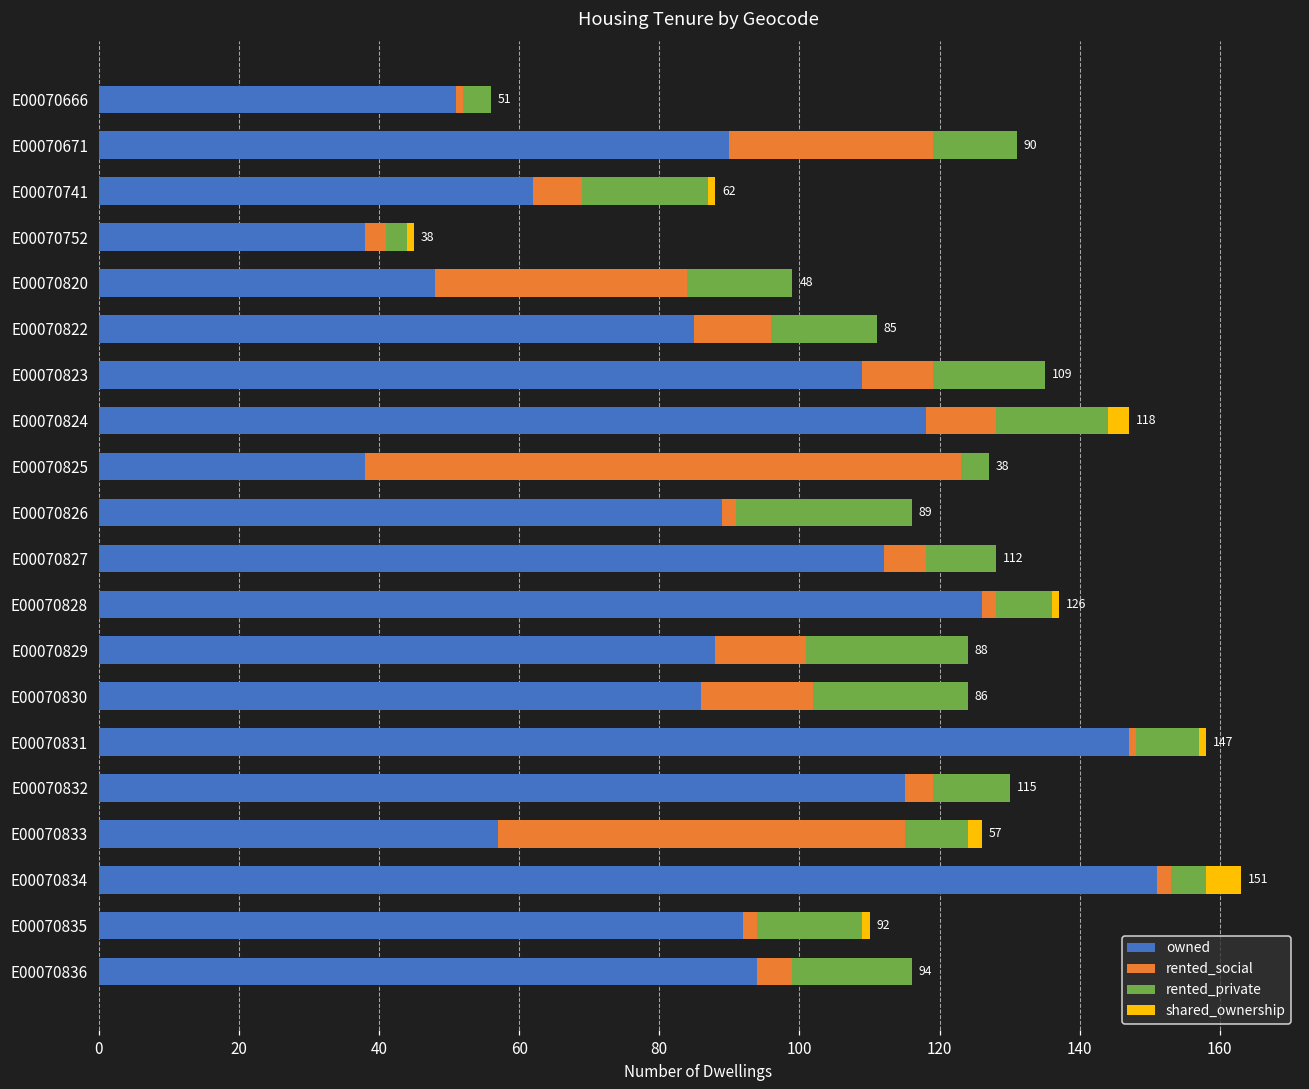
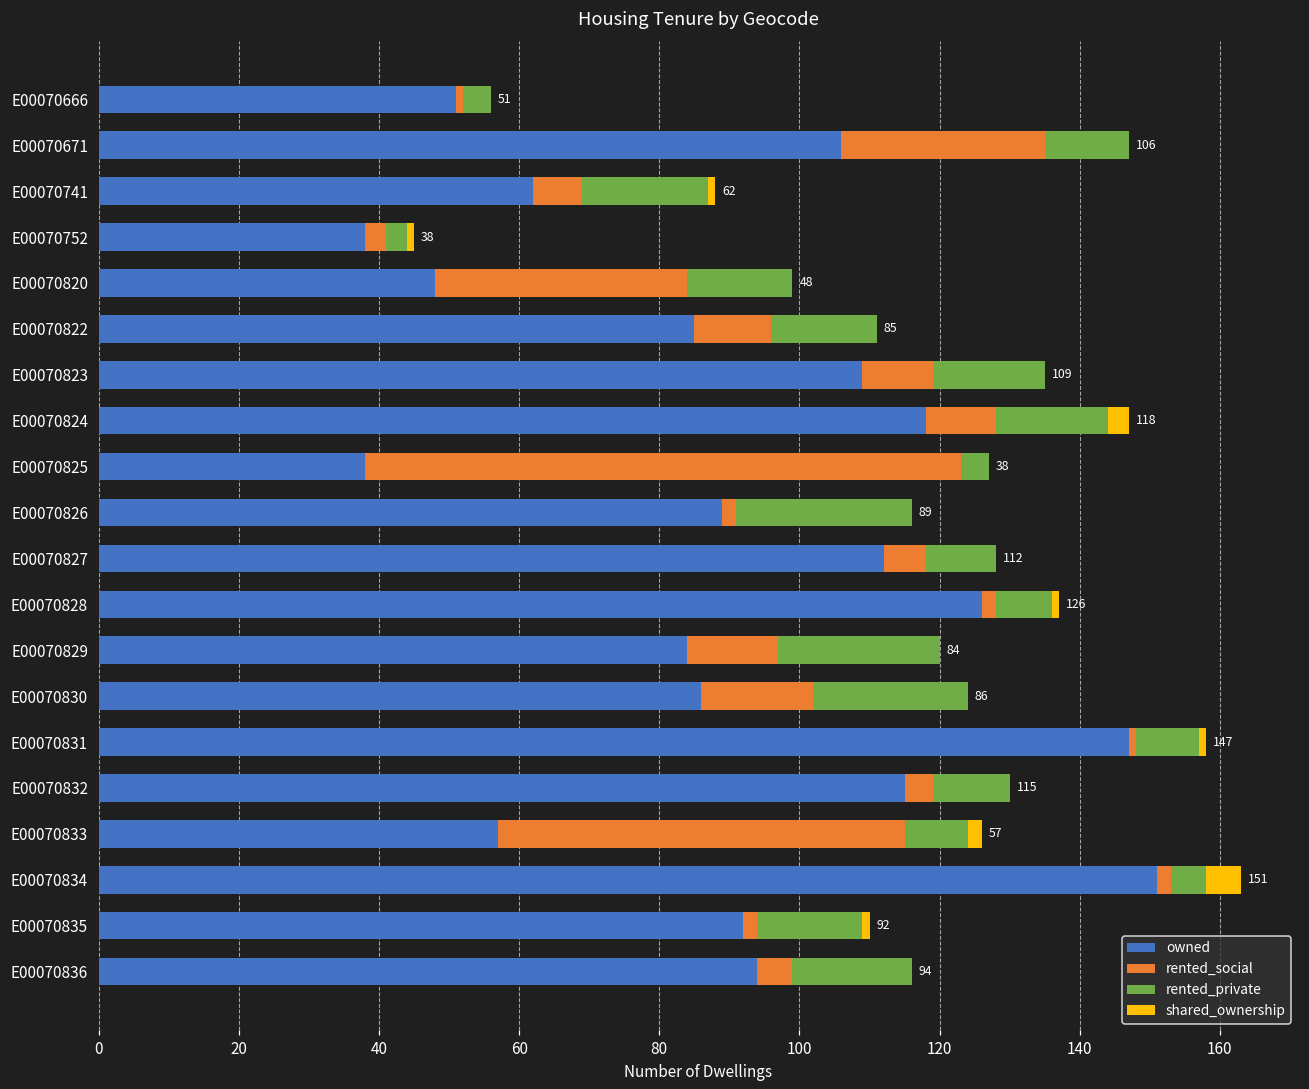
  {
    "owned": {
-     "E00070671": 90,
-     "E00070829": 88
+     "E00070671": 106,
+     "E00070829": 84
    },
    "rented_social": {
      "E00070666": 1,
      "E00070671": 29,
      "E00070741": 7,
      "E00070752": 3,
      "E00070820": 36,
      "E00070822": 11,
      "E00070823": 10,
      "E00070824": 10,
      "E00070825": 85,
      "E00070826": 2,
      "E00070827": 6,
      "E00070828": 2,
      "E00070829": 13,
      "E00070830": 16,
      "E00070831": 1,
      "E00070832": 4,
      "E00070833": 58,
      "E00070834": 2,
      "E00070835": 2,
      "E00070836": 5
    },
    "rented_private": {
      "E00070741": 18,
      "E00070752": 3,
      "E00070824": 16,
      "E00070828": 8,
      "E00070831": 9,
      "E00070833": 9,
      "E00070834": 5,
      "E00070835": 15
    }
  }
